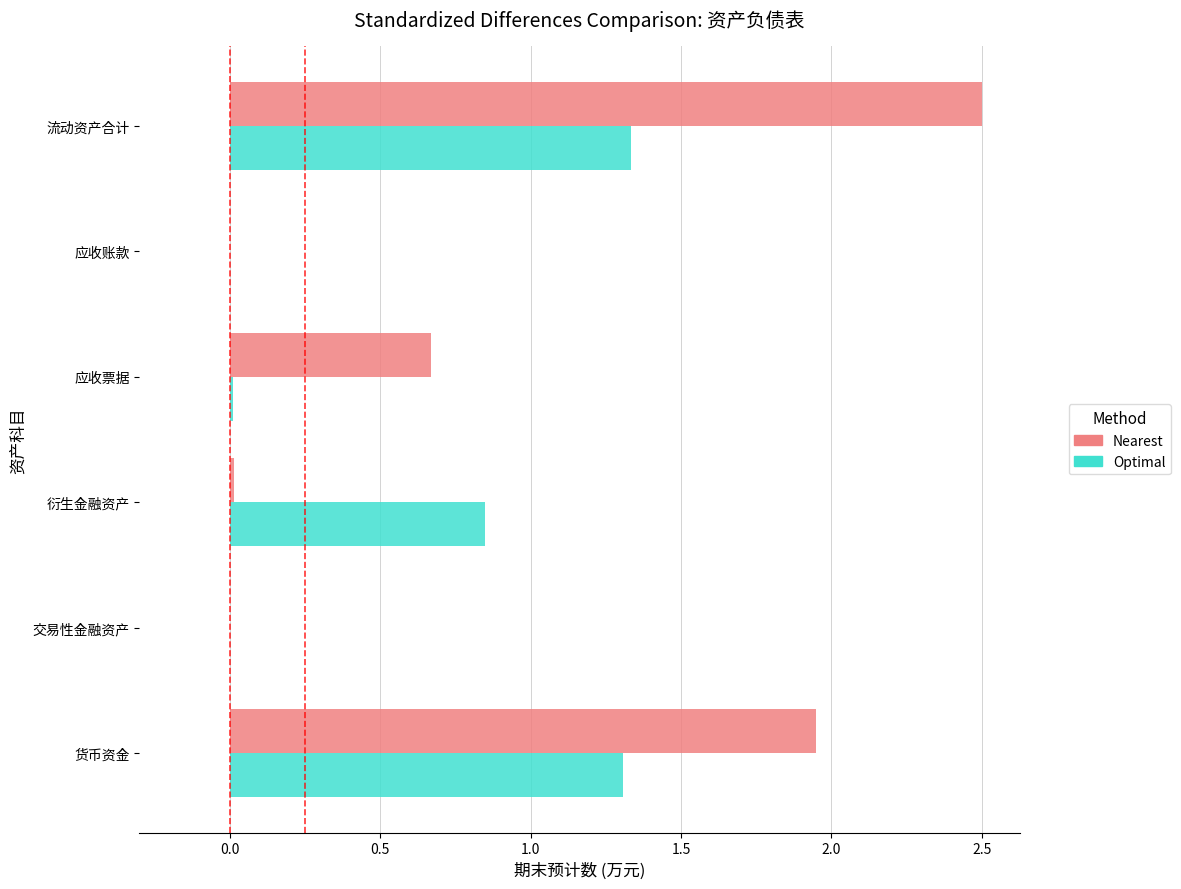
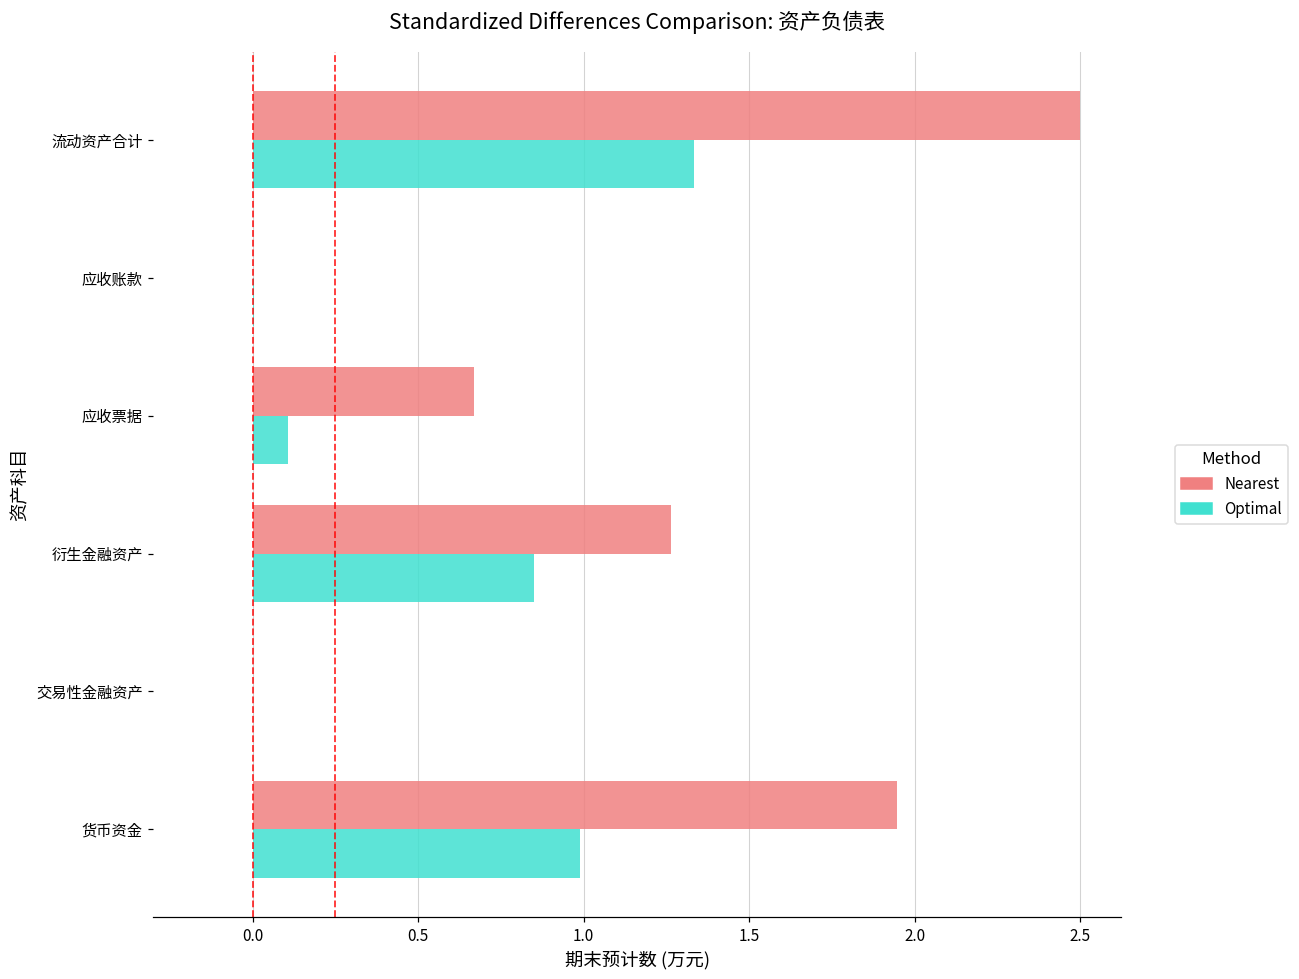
  {
    "Nearest": {
      "流动资产合计": 2.50,
      "应收票据": 0.67,
-     "衍生金融资产": 0.01,
+     "衍生金融资产": 1.26,
      "货币资金": 1.95
    },
    "Optimal": {
      "流动资产合计": 1.33,
-     "应收票据": 0.01,
+     "应收票据": 0.11,
      "衍生金融资产": 0.85,
-     "货币资金": 1.31
+     "货币资金": 0.99
    }
  }
